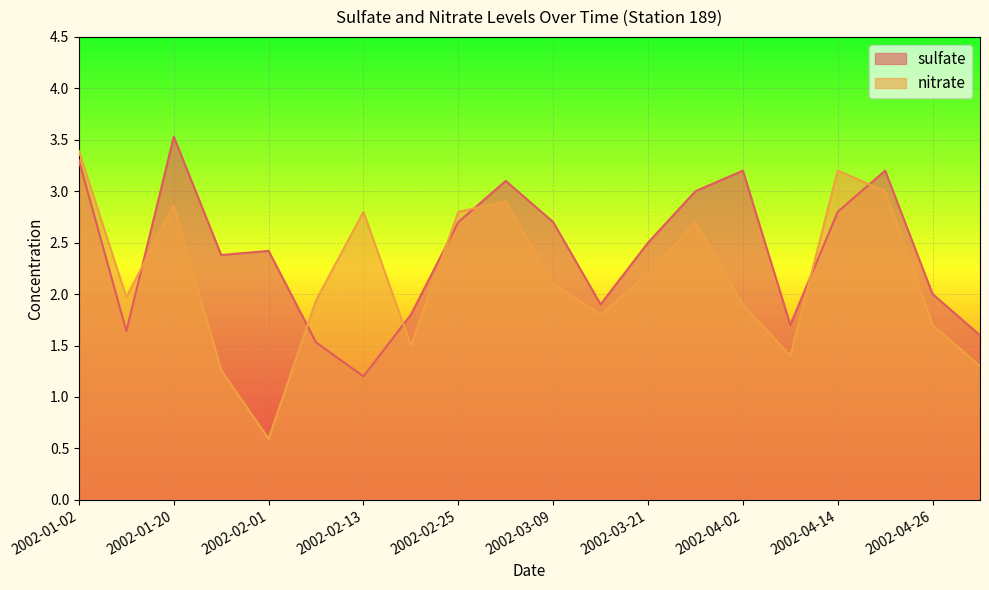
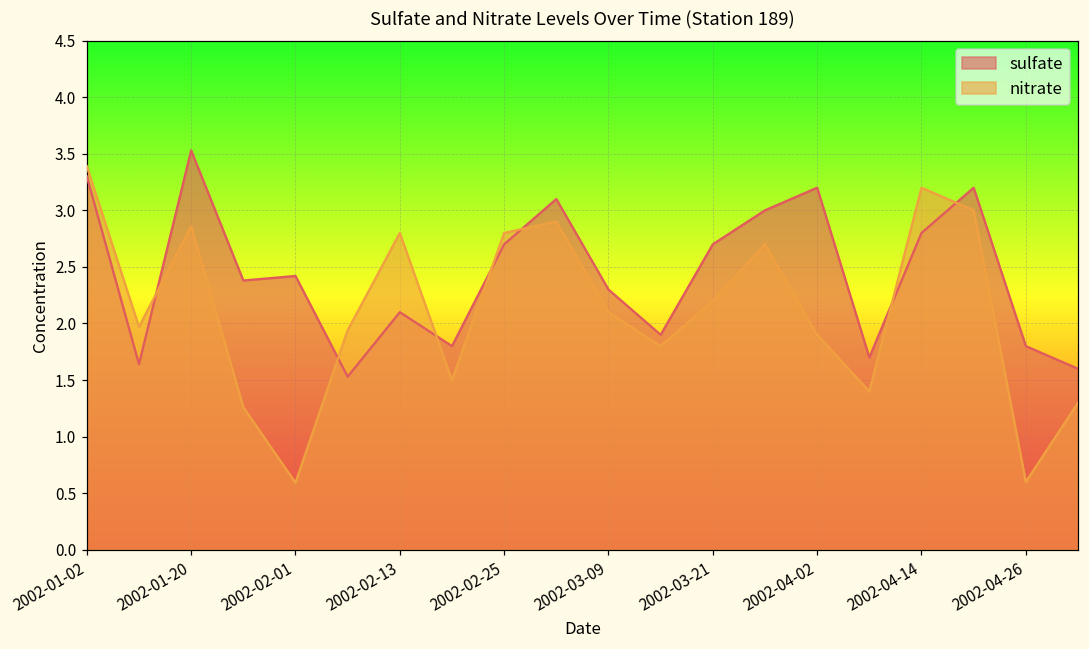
  {
    "sulfate": {
      "2002-01-02": 3.3,
      "2002-01-20": 3.53,
      "2002-02-01": 2.4,
-     "2002-02-13": 1.2,
+     "2002-02-13": 2.1,
      "2002-02-25": 2.7,
-     "2002-03-09": 2.7,
-     "2002-03-21": 2.5,
+     "2002-03-09": 2.3,
+     "2002-03-21": 2.7,
      "2002-04-02": 3.2,
      "2002-04-14": 2.8,
-     "2002-04-26": 2.0
+     "2002-04-26": 1.8
    },
    "nitrate": {
      "2002-01-02": 3.4,
      "2002-01-20": 2.86,
      "2002-02-01": 0.6,
      "2002-02-13": 2.8,
      "2002-02-25": 2.8,
      "2002-03-09": 2.1,
      "2002-03-21": 2.2,
      "2002-04-02": 1.9,
      "2002-04-14": 3.2,
-     "2002-04-26": 1.7
+     "2002-04-26": 0.6
    }
  }
